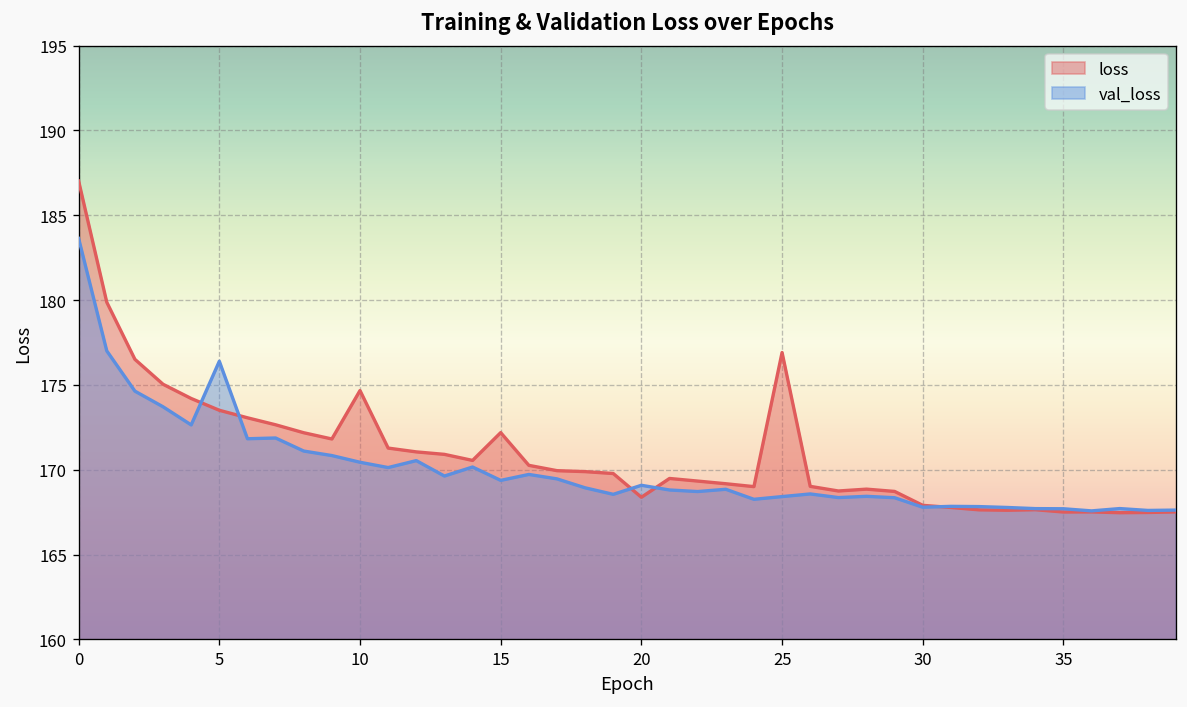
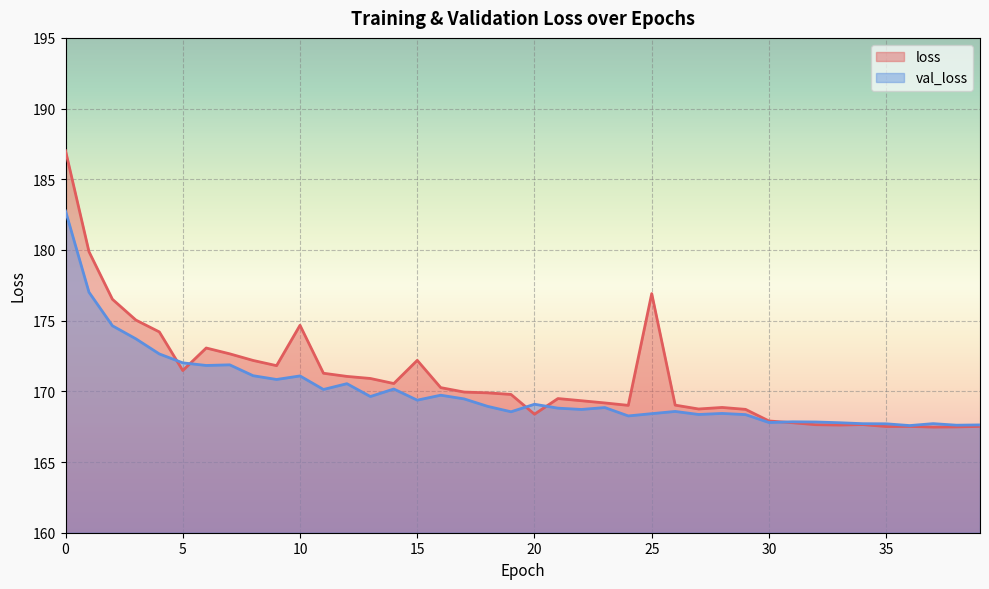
  {
    "loss": {
      "0": 187.0,
-     "5": 173.5,
+     "5": 171.5,
      "10": 174.7,
      "15": 172.2,
      "20": 168.4,
      "25": 176.9,
      "35": 167.5
    },
    "val_loss": {
-     "0": 183.6,
-     "5": 176.4,
-     "10": 170.4,
+     "0": 182.8,
+     "5": 172.0,
+     "10": 171.1,
      "15": 169.4,
      "20": 169.1,
      "25": 168.4,
      "35": 167.7
    }
  }
